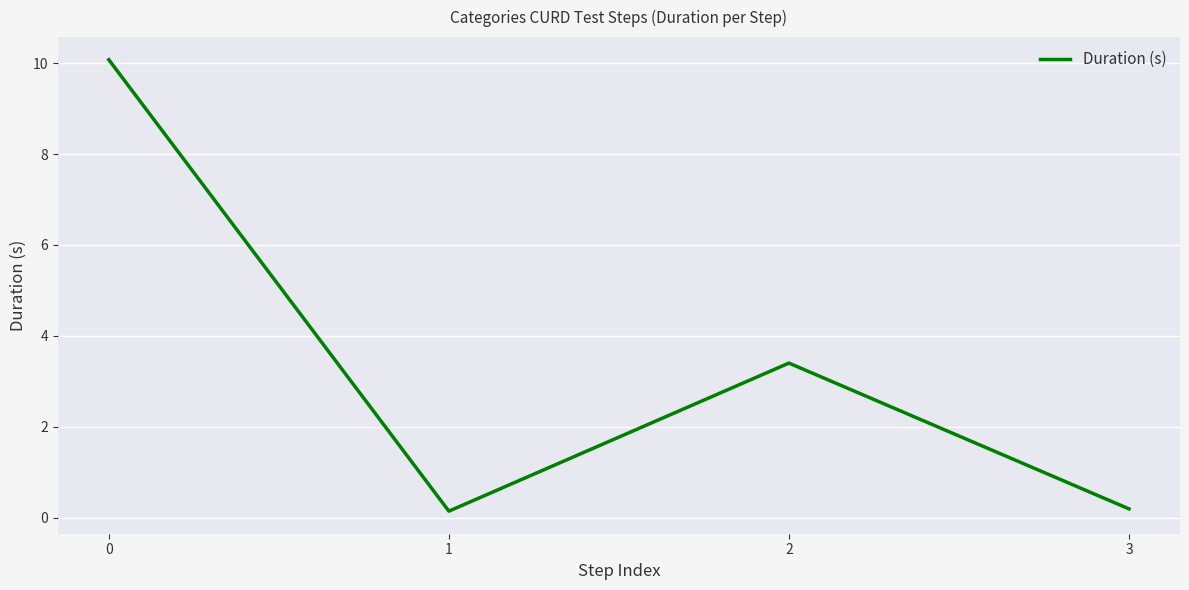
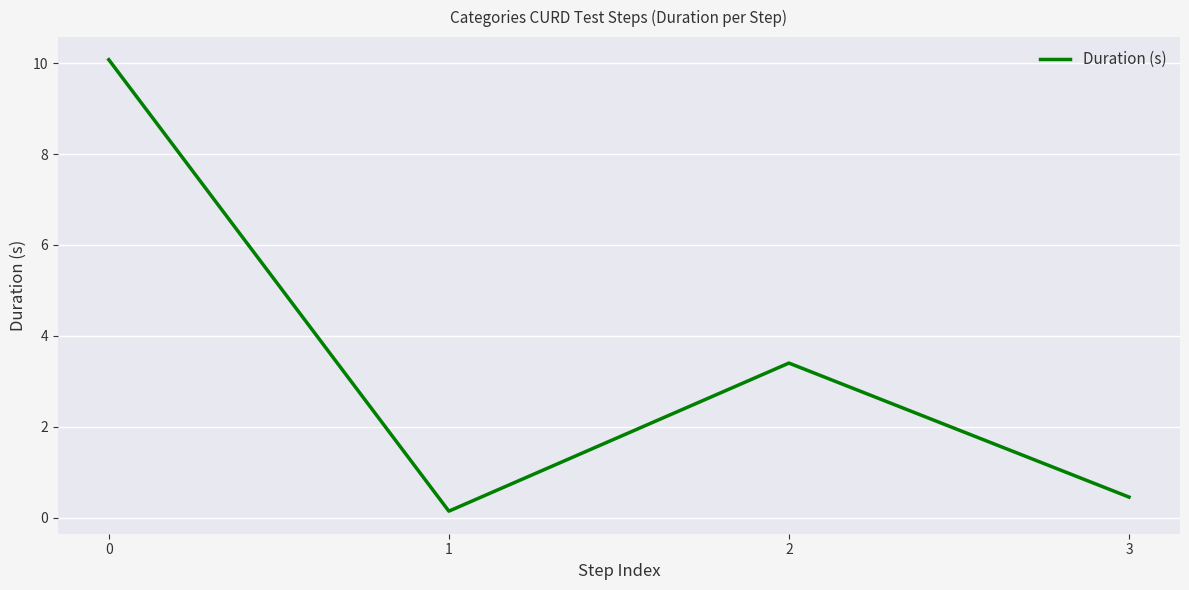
  {
    "0": 10.1,
    "1": 0.1,
    "2": 3.4,
-   "3": 0.2
+   "3": 0.5
  }
